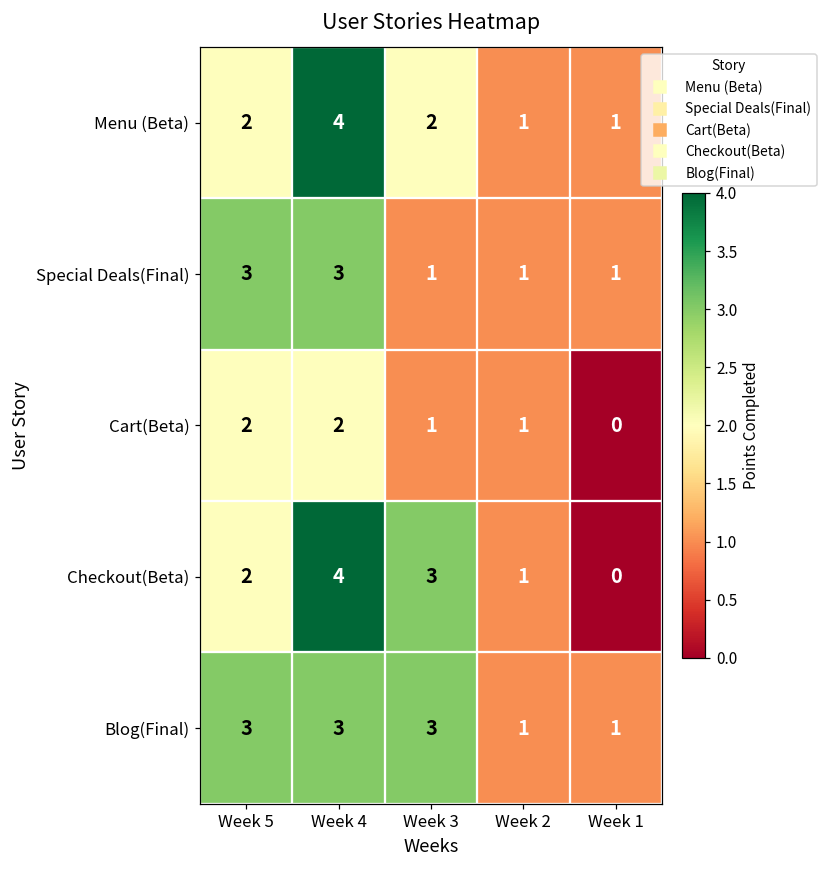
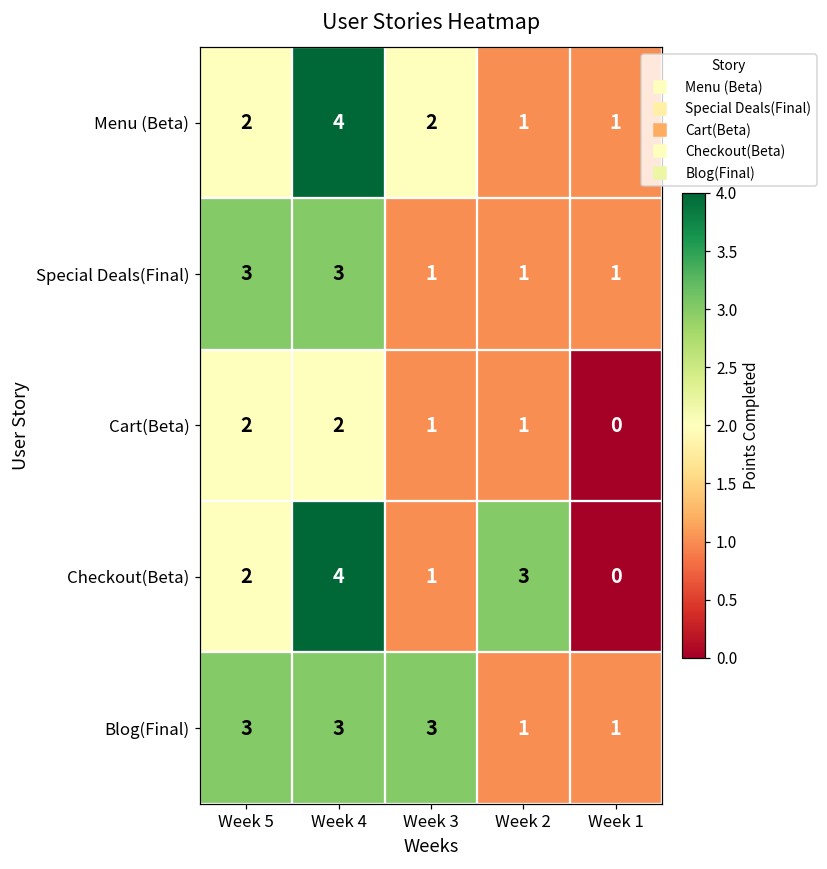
  {
    "Menu (Beta)": {
      "Week 5": 2,
      "Week 4": 4,
      "Week 3": 2,
      "Week 2": 1,
      "Week 1": 1
    },
    "Special Deals(Final)": {
      "Week 5": 3,
      "Week 4": 3,
      "Week 3": 1,
      "Week 2": 1,
      "Week 1": 1
    },
    "Cart(Beta)": {
      "Week 5": 2,
      "Week 4": 2,
      "Week 3": 1,
      "Week 2": 1,
      "Week 1": 0
    },
    "Checkout(Beta)": {
      "Week 5": 2,
      "Week 4": 4,
-     "Week 3": 3,
-     "Week 2": 1,
+     "Week 3": 1,
+     "Week 2": 3,
      "Week 1": 0
    },
    "Blog(Final)": {
      "Week 5": 3,
      "Week 4": 3,
      "Week 3": 3,
      "Week 2": 1,
      "Week 1": 1
    }
  }
